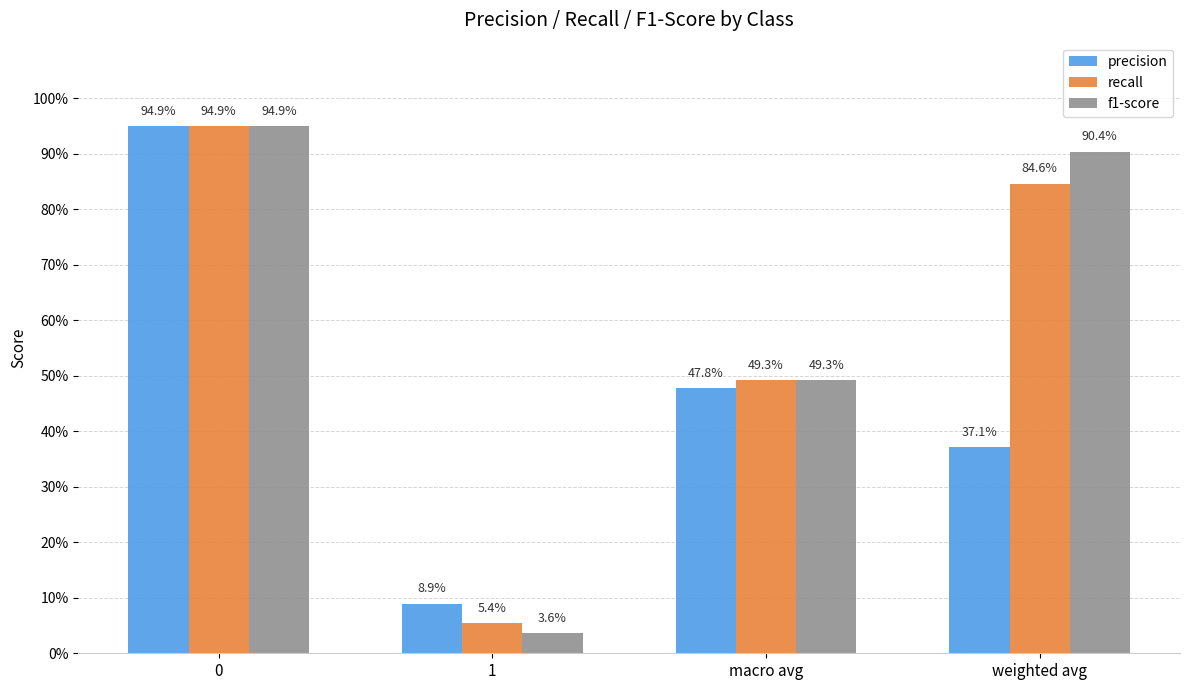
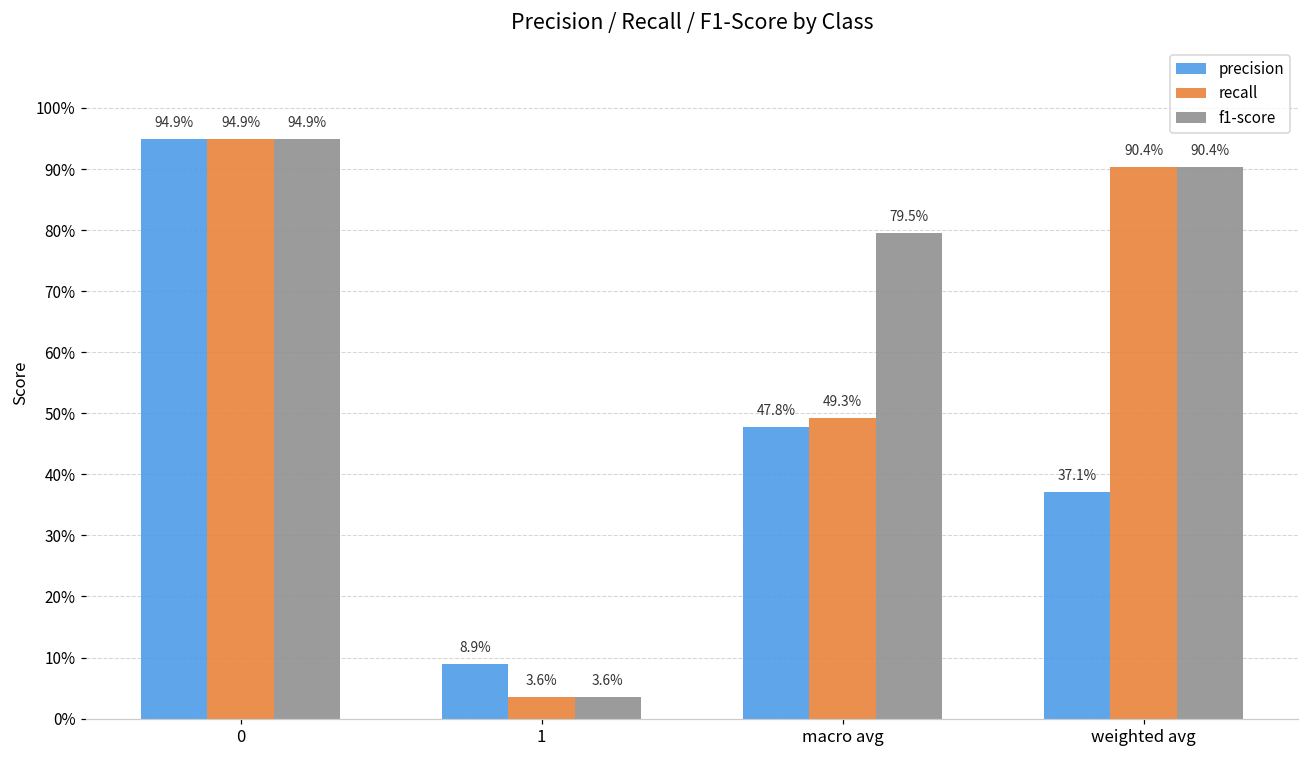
  {
    "precision": {
      "0": "94.9%",
      "1": "8.9%",
      "macro avg": "47.8%",
      "weighted avg": "37.1%"
    },
    "recall": {
      "0": "94.9%",
-     "1": "5.4%",
+     "1": "3.6%",
      "macro avg": "49.3%",
-     "weighted avg": "84.6%"
+     "weighted avg": "90.4%"
    },
    "f1-score": {
      "0": "94.9%",
      "1": "3.6%",
-     "macro avg": "49.3%",
+     "macro avg": "79.5%",
      "weighted avg": "90.4%"
    }
  }
